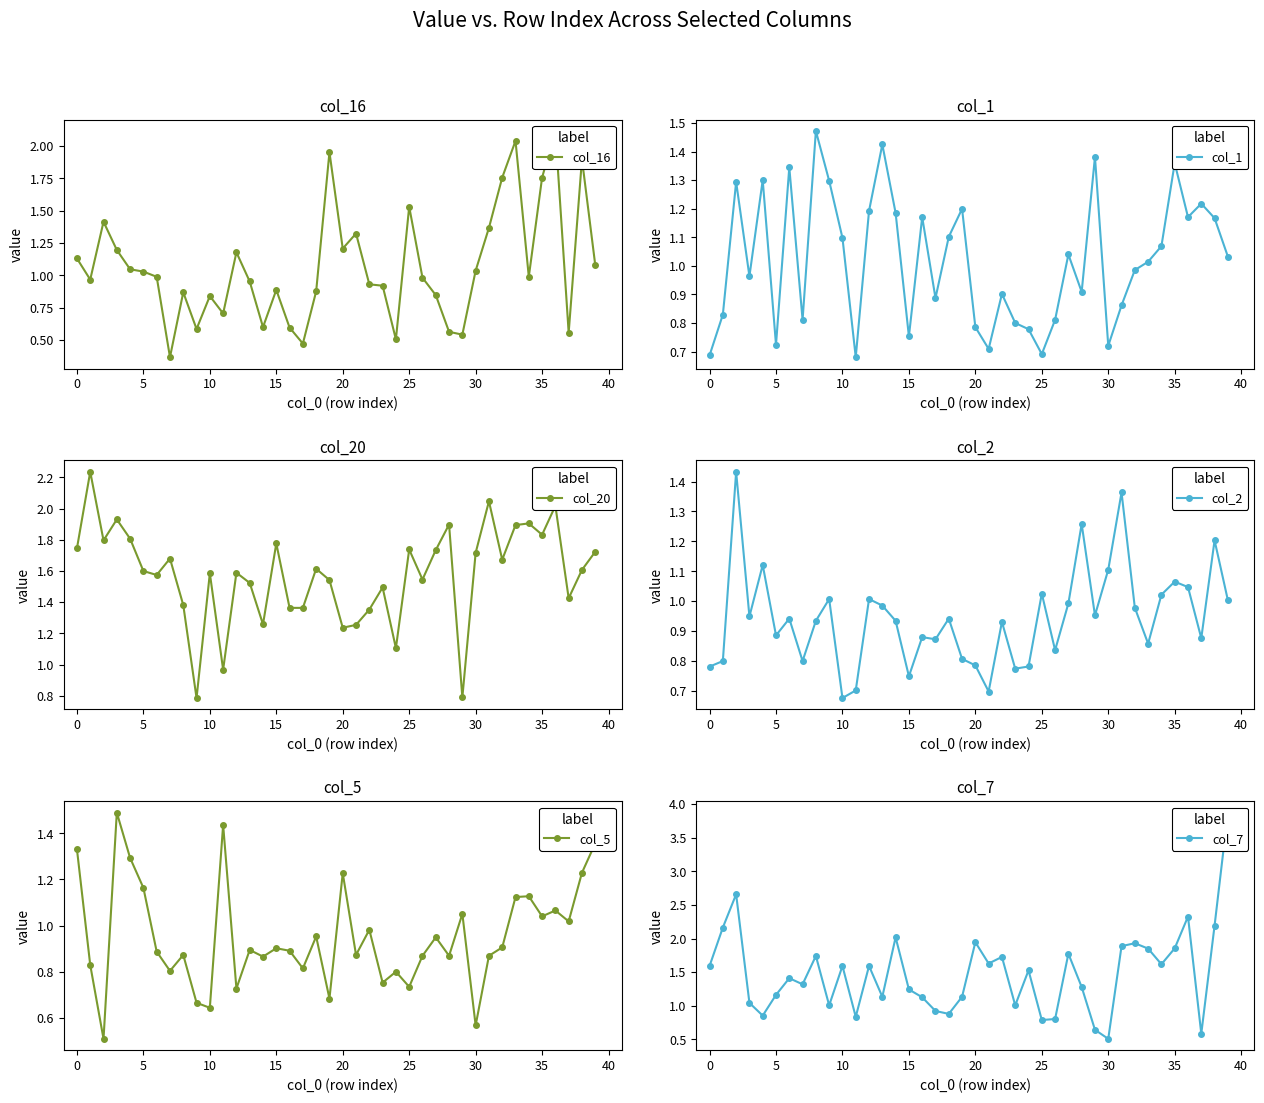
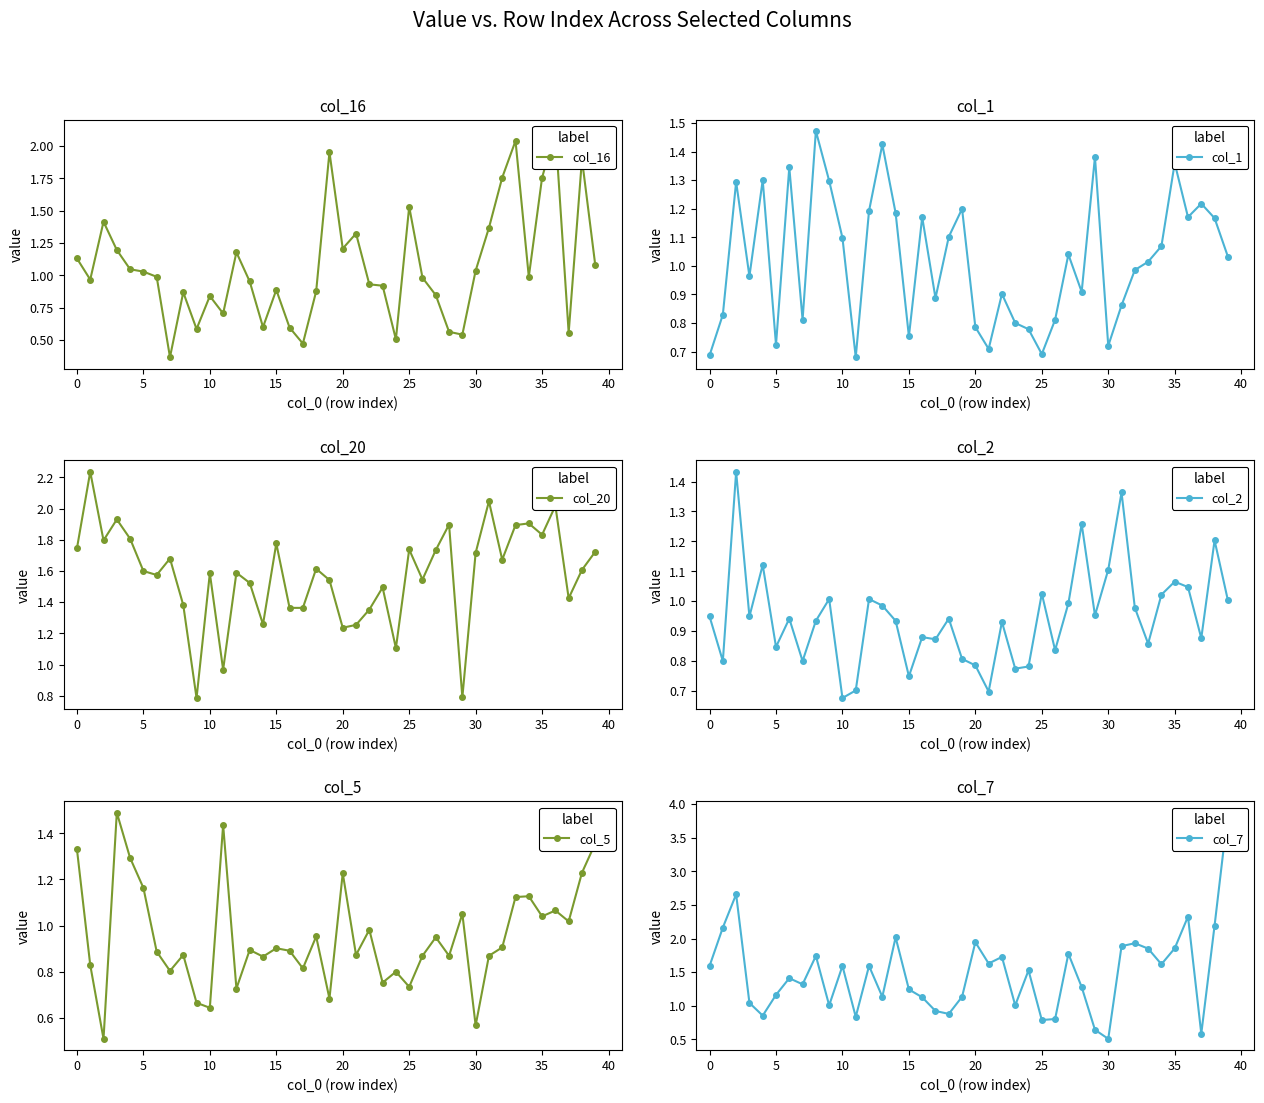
  {
    "col_16": {
      "0": 1.13,
      "5": 1.03,
      "10": 0.84,
      "15": 0.89,
      "20": 1.21,
      "25": 1.53,
      "30": 1.04,
      "35": 1.76
    },
    "col_1": {
      "0": 0.69,
      "5": 0.72,
      "10": 1.10,
      "15": 0.75,
      "20": 0.79,
      "25": 0.69,
      "30": 0.72
    },
    "col_20": {
      "0": 1.75,
      "5": 1.60,
      "10": 1.59,
      "15": 1.78,
      "20": 1.24,
      "25": 1.74,
      "30": 1.72,
      "35": 1.83
    },
    "col_2": {
-     "0": 0.78,
-     "5": 0.89,
+     "0": 0.95,
+     "5": 0.85,
      "10": 0.68,
      "15": 0.75,
      "20": 0.79,
      "25": 1.03,
      "30": 1.11,
      "35": 1.07
    },
    "col_5": {
      "0": 1.33,
      "5": 1.16,
      "10": 0.64,
      "15": 0.90,
      "20": 1.23,
      "25": 0.73,
      "30": 0.57,
      "35": 1.04
    },
    "col_7": {
      "0": 1.6,
      "5": 1.2,
      "10": 1.6,
      "15": 1.2,
      "20": 1.9,
      "25": 0.8,
      "30": 0.5,
      "35": 1.9
    }
  }
